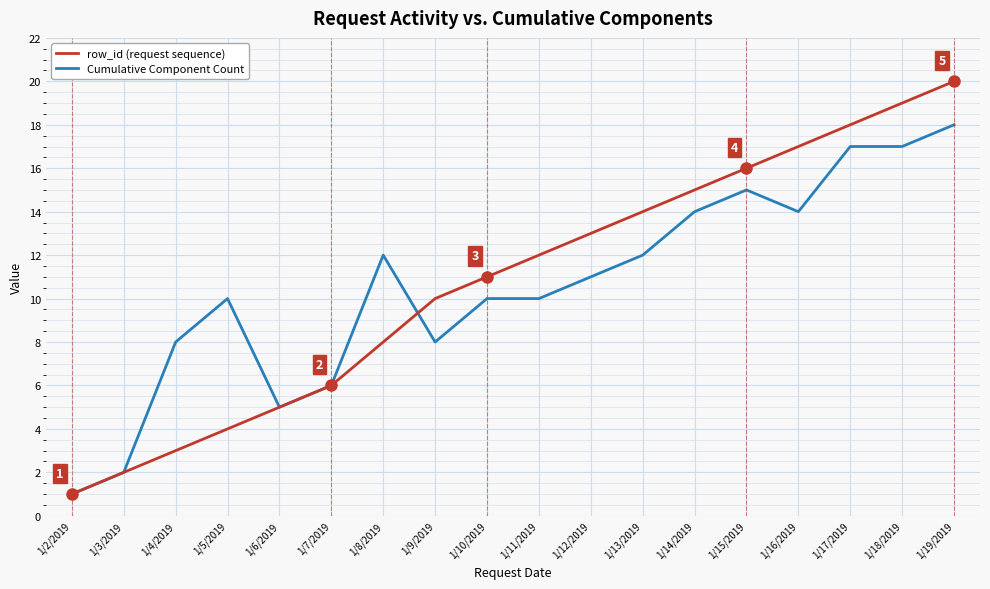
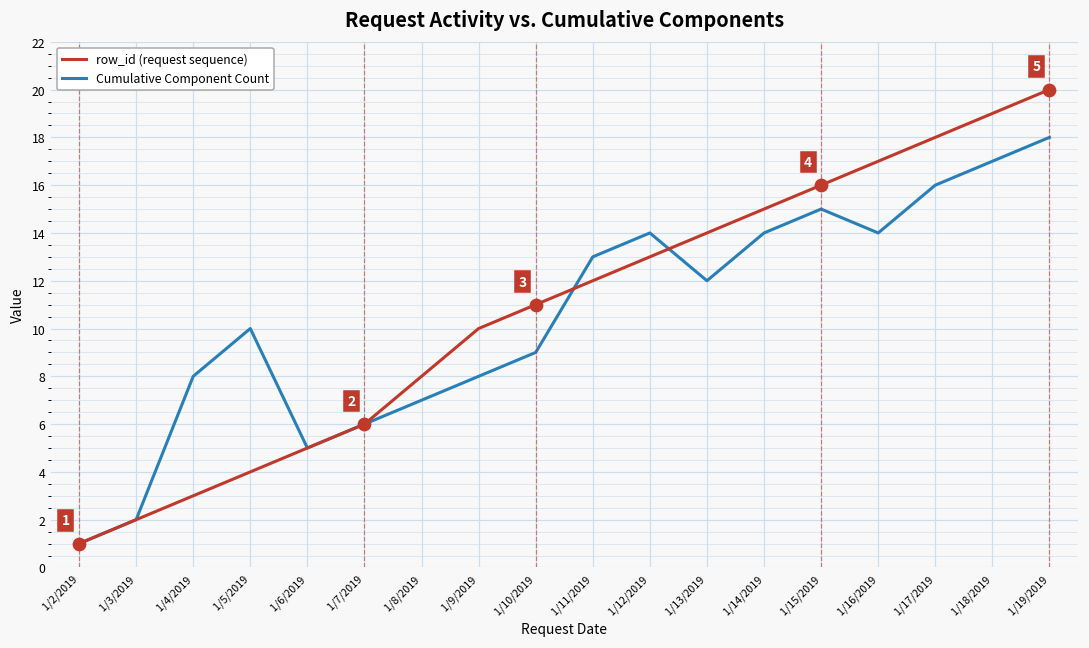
  {
    "Cumulative Component Count": {
      "1/4/2019": 8,
      "1/5/2019": 10,
-     "1/8/2019": 12,
+     "1/8/2019": 7,
      "1/9/2019": 8,
-     "1/10/2019": 10,
-     "1/11/2019": 10,
-     "1/12/2019": 11,
+     "1/10/2019": 9,
+     "1/11/2019": 13,
+     "1/12/2019": 14,
      "1/13/2019": 12,
      "1/14/2019": 14,
      "1/15/2019": 15,
      "1/16/2019": 14,
-     "1/17/2019": 17,
+     "1/17/2019": 16,
      "1/18/2019": 17,
      "1/19/2019": 18
    }
  }
